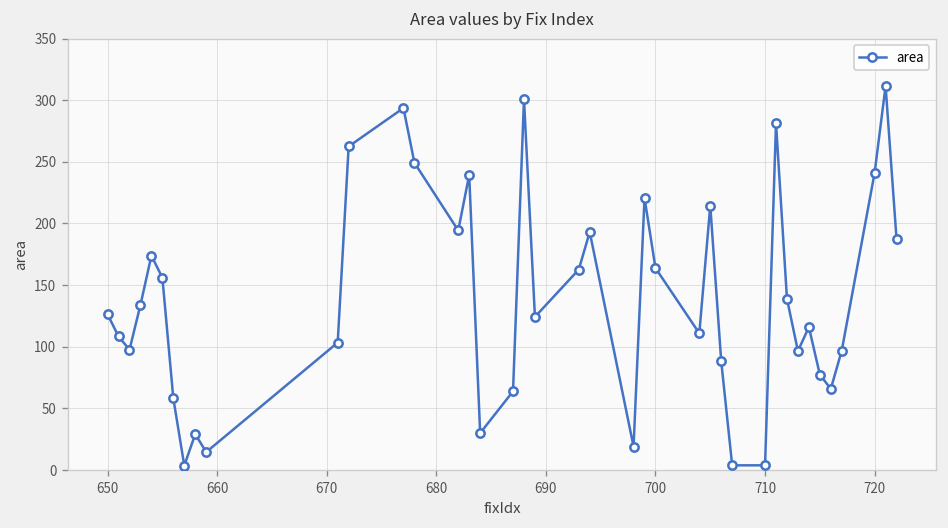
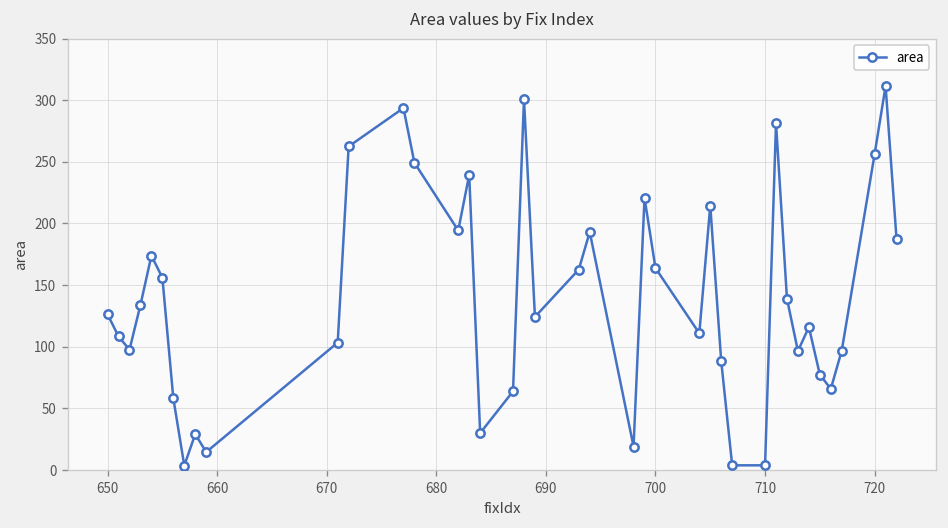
  {
    "650": 126,
    "700": 164,
    "710": 4,
-   "720": 241
+   "720": 256
  }
